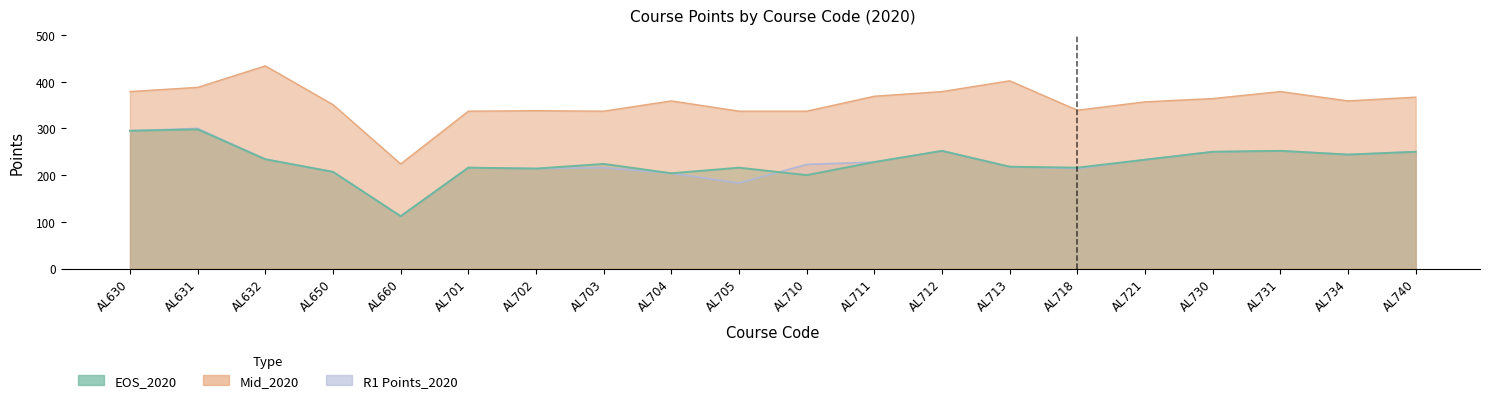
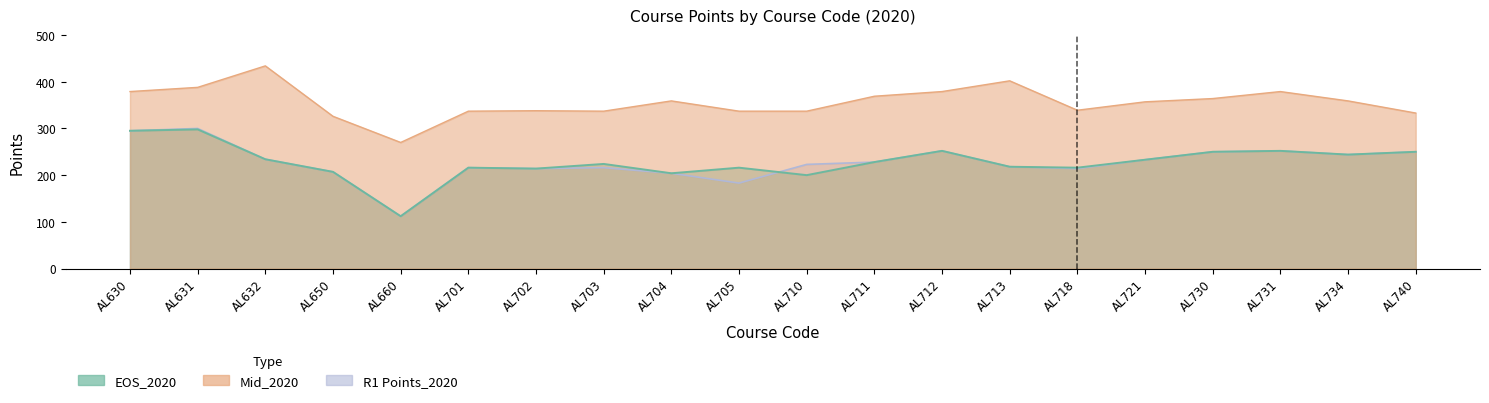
  {
    "R1 Points_2020": {
      "AL703": 220,
      "AL705": 180,
      "AL710": 220
    },
    "EOS_2020": {
      "AL703": 220,
      "AL705": 220,
      "AL710": 200
    },
    "Mid_2020": {
      "AL630": 380,
      "AL631": 390,
      "AL632": 430,
-     "AL650": 350,
-     "AL660": 220,
+     "AL650": 330,
+     "AL660": 270,
      "AL701": 340,
      "AL702": 340,
      "AL703": 340,
      "AL704": 360,
      "AL705": 340,
      "AL710": 340,
      "AL711": 370,
      "AL712": 380,
      "AL713": 400,
      "AL718": 340,
      "AL721": 360,
      "AL730": 360,
      "AL731": 380,
      "AL734": 360,
-     "AL740": 370
+     "AL740": 330
    }
  }
